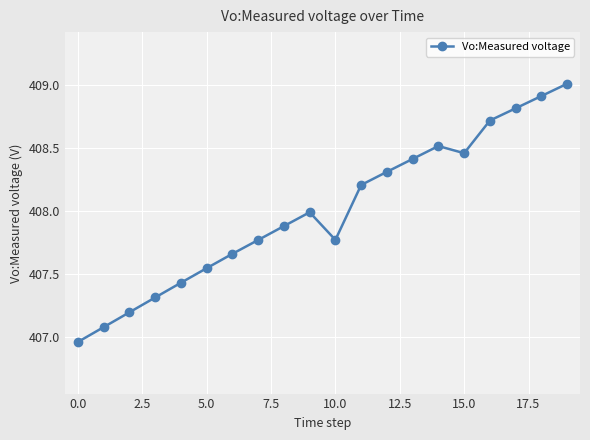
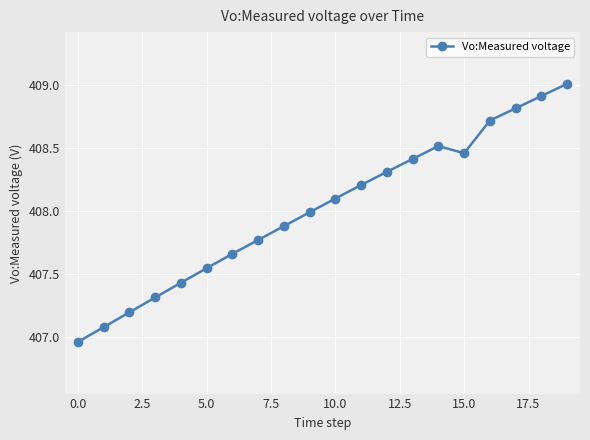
  {
    "0.0": 406.96,
    "5.0": 407.54,
-   "10.0": 407.77,
+   "10.0": 408.10,
    "15.0": 408.46
  }
